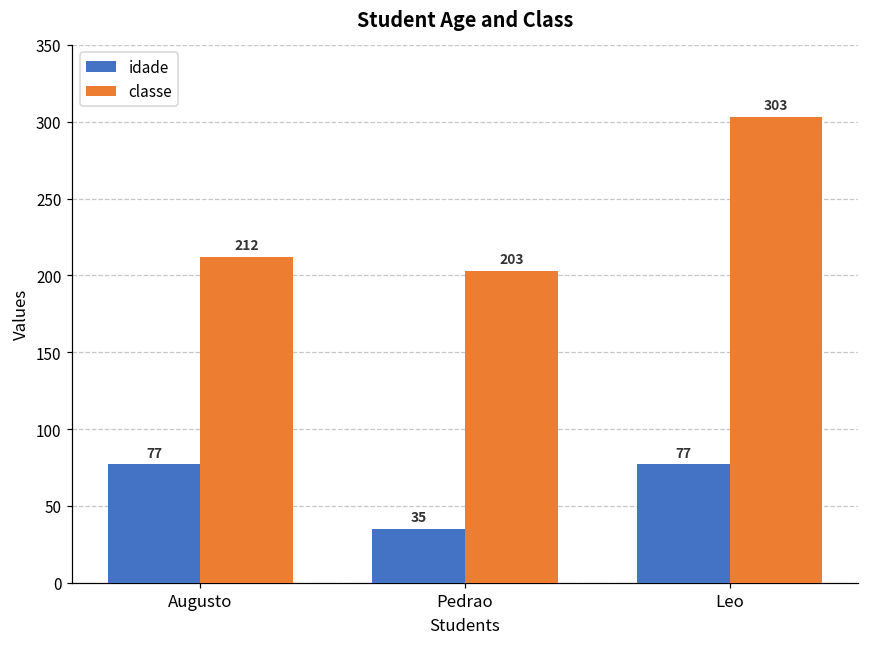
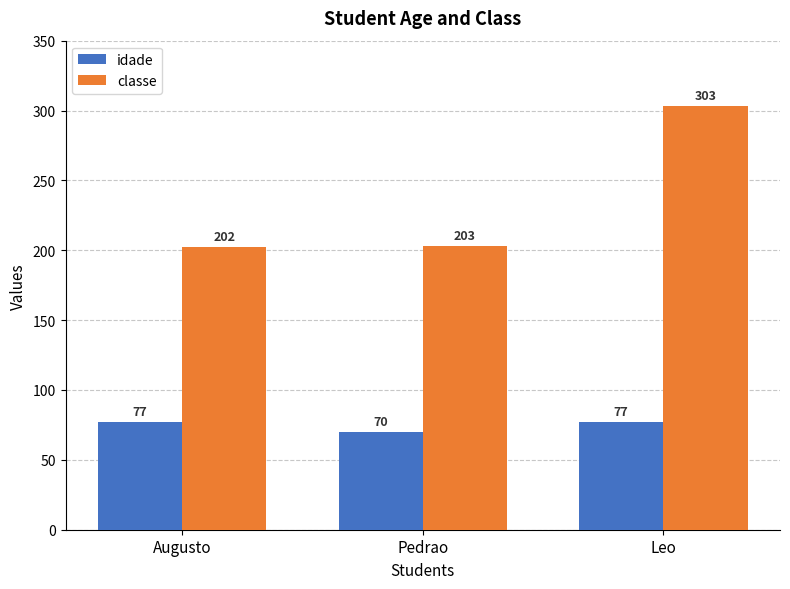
  {
    "idade": {
      "Augusto": 77,
-     "Pedrao": 35,
+     "Pedrao": 70,
      "Leo": 77
    },
    "classe": {
-     "Augusto": 212,
+     "Augusto": 202,
      "Pedrao": 203,
      "Leo": 303
    }
  }
